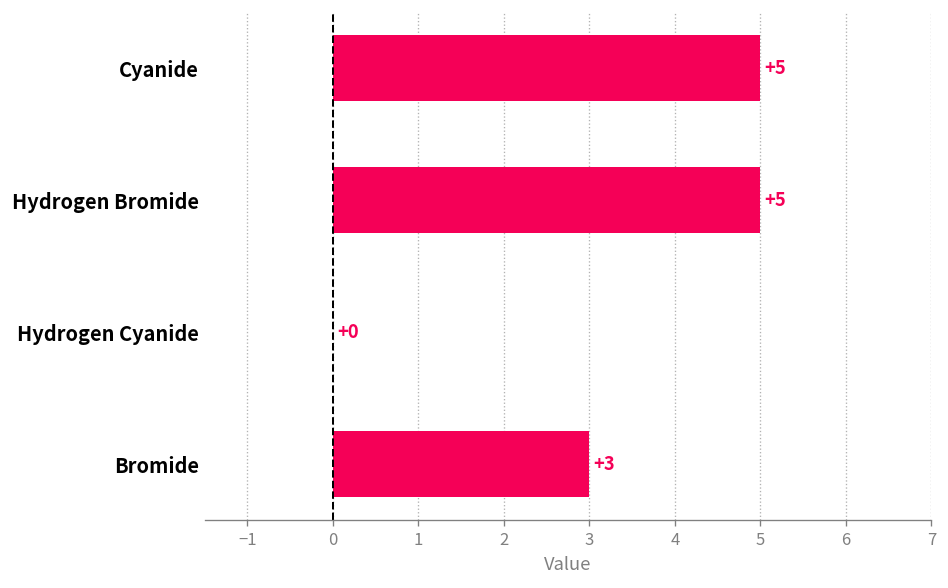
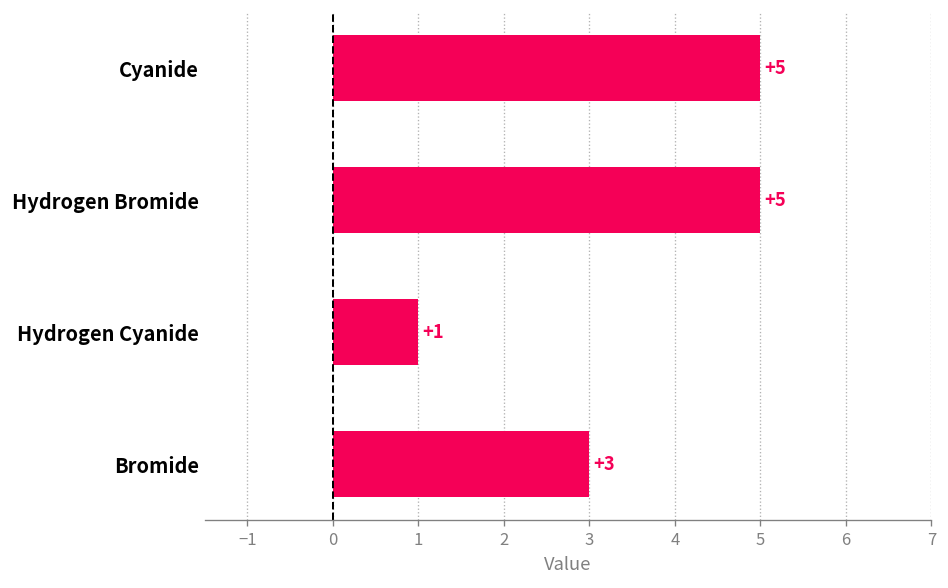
  {
    "Cyanide": "+5",
    "Hydrogen Bromide": "+5",
-   "Hydrogen Cyanide": "+0",
+   "Hydrogen Cyanide": "+1",
    "Bromide": "+3"
  }
